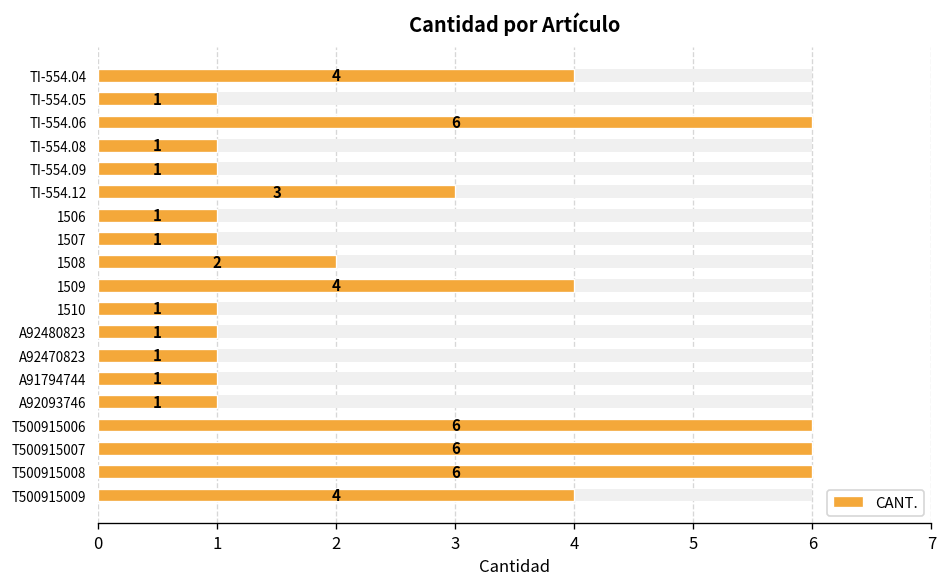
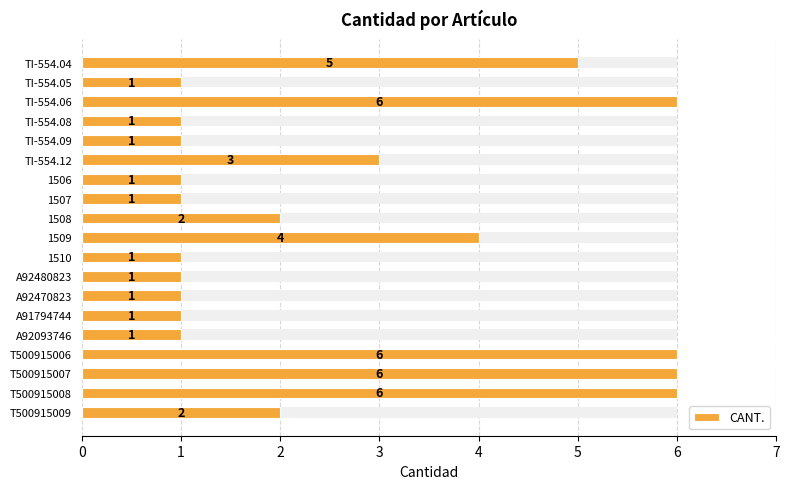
  {
    "CANT.": {
-     "TI-554.04": 4,
+     "TI-554.04": 5,
      "TI-554.06": 6,
      "T500915006": 6,
      "T500915007": 6,
      "T500915008": 6,
-     "T500915009": 4
+     "T500915009": 2
    }
  }
